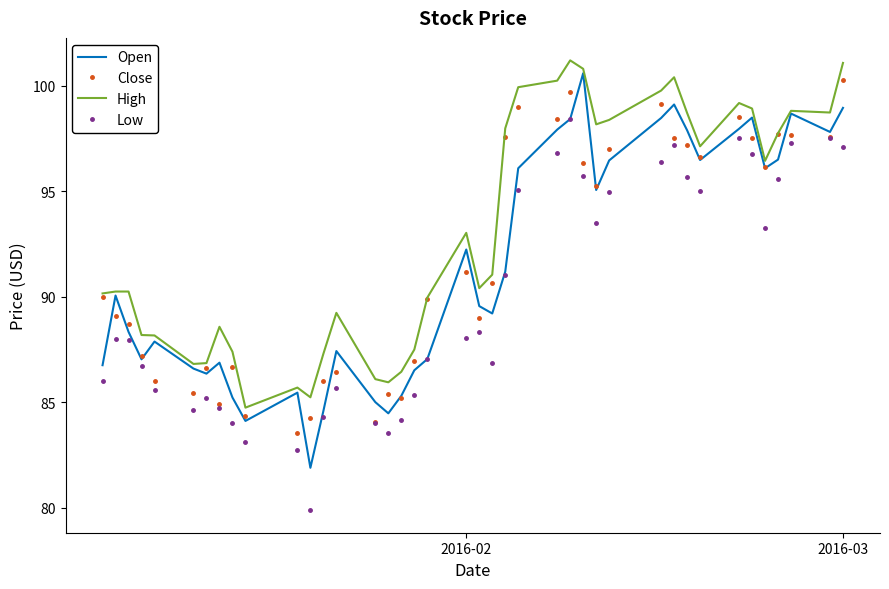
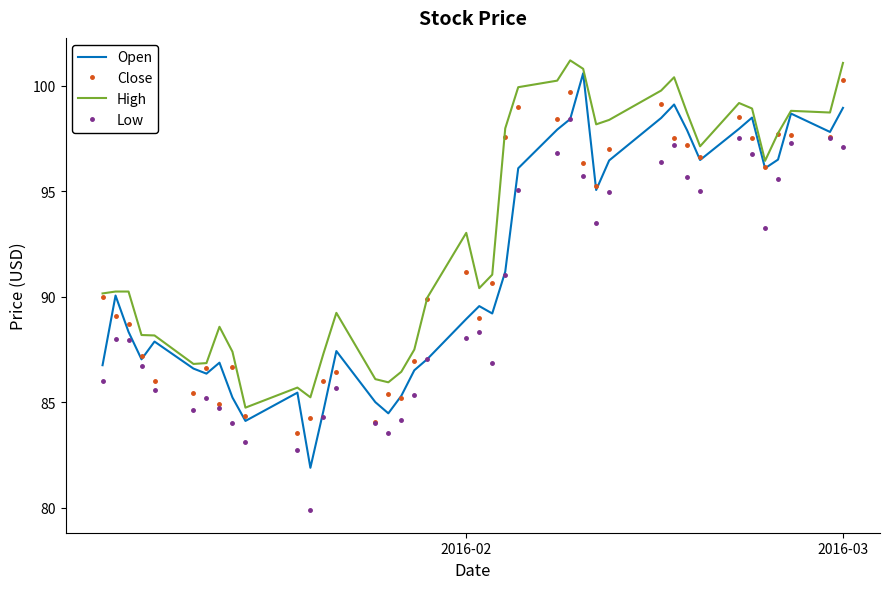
  {
    "Open": {
-     "2016-02": 92.2,
+     "2016-02": 88.9,
      "2016-03": 98.9
    },
    "Close": {
      "2016-02": 91.2,
      "2016-03": 100.3
    },
    "High": {
      "2016-02": 93.0,
      "2016-03": 101.1
    },
    "Low": {
      "2016-02": 88.0,
      "2016-03": 97.1
    }
  }
